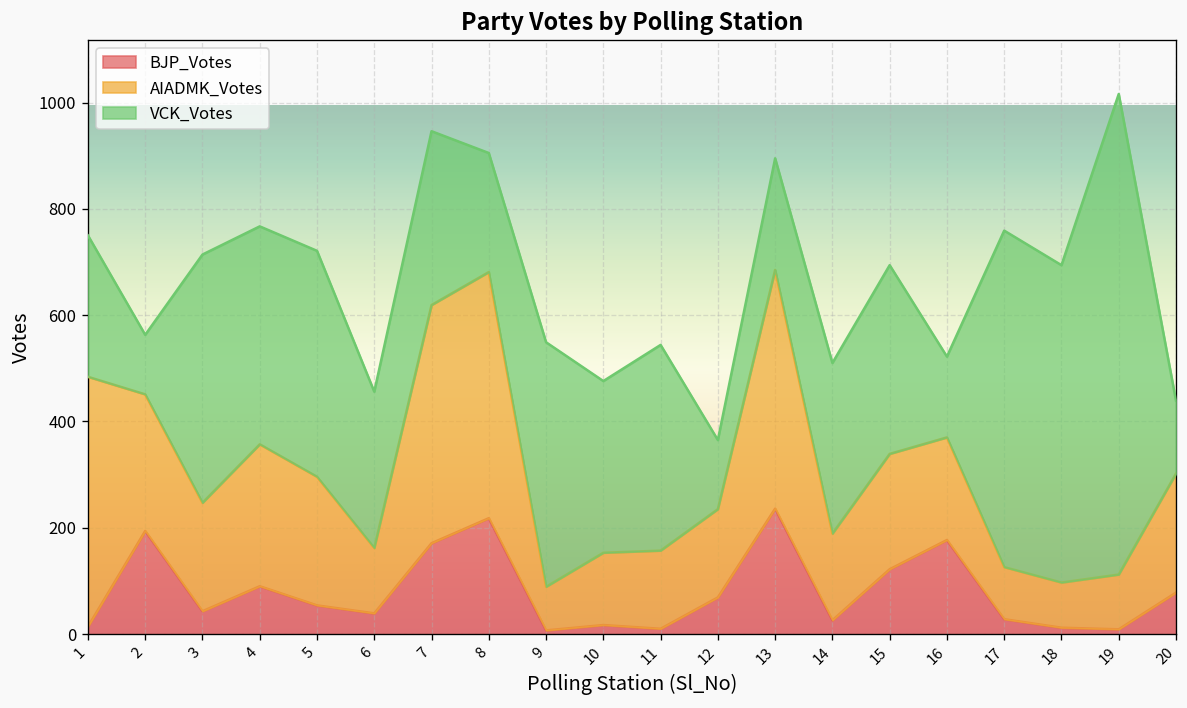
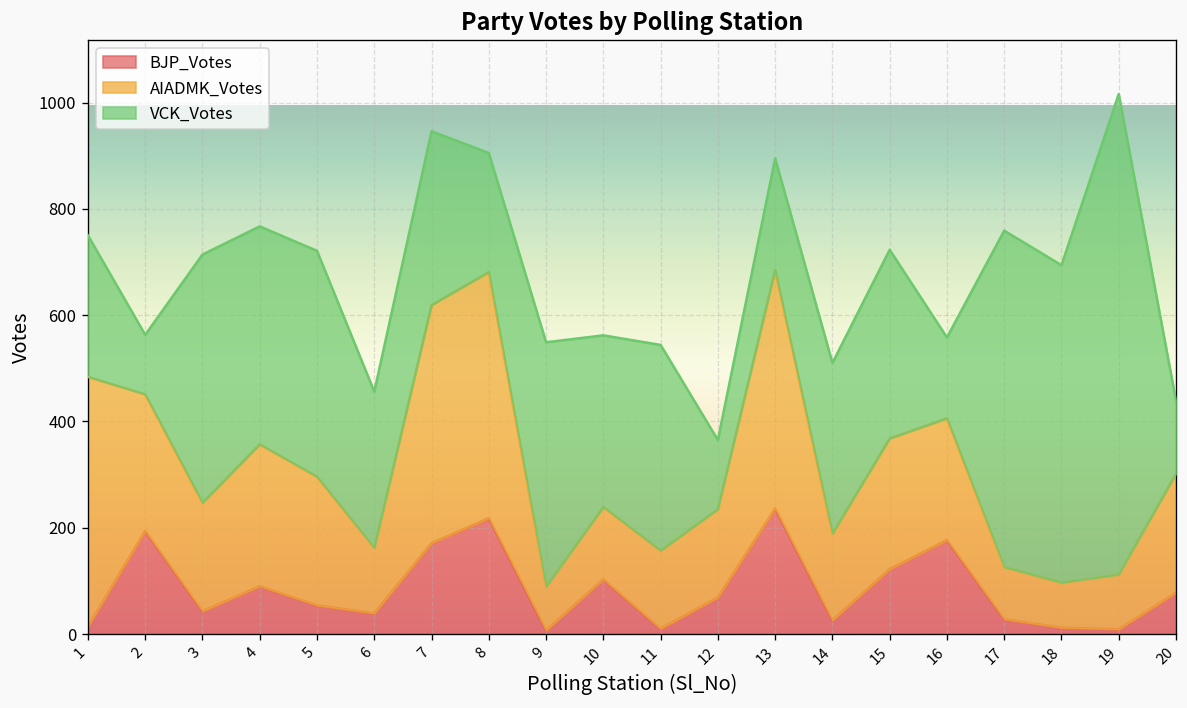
  {
    "BJP_Votes": {
      "1": 10,
      "2": 190,
      "3": 40,
      "4": 90,
      "5": 50,
      "6": 40,
      "7": 170,
      "8": 220,
      "9": 10,
-     "10": 20,
+     "10": 100,
      "11": 10,
      "12": 70,
      "13": 240,
      "14": 30,
      "15": 120,
      "16": 180,
      "17": 30,
      "18": 10,
      "19": 10,
      "20": 80
    },
    "AIADMK_Votes": {
      "1": 470,
      "2": 260,
      "3": 200,
      "4": 270,
      "5": 240,
      "6": 120,
      "7": 450,
      "8": 460,
      "9": 80,
      "10": 140,
      "11": 150,
      "12": 170,
      "13": 450,
      "14": 160,
-     "15": 220,
-     "16": 190,
+     "15": 250,
+     "16": 230,
      "17": 100,
      "18": 90,
      "19": 100,
      "20": 220
    },
    "VCK_Votes": {
      "1": 270,
      "2": 110,
      "3": 470,
      "4": 410,
      "5": 430,
      "6": 290,
      "7": 330,
      "8": 220,
      "9": 460,
      "10": 320,
      "11": 390,
      "12": 130,
      "13": 210,
      "14": 320,
      "15": 360,
      "16": 150,
      "17": 630,
      "18": 600,
      "19": 900,
      "20": 140
    }
  }
